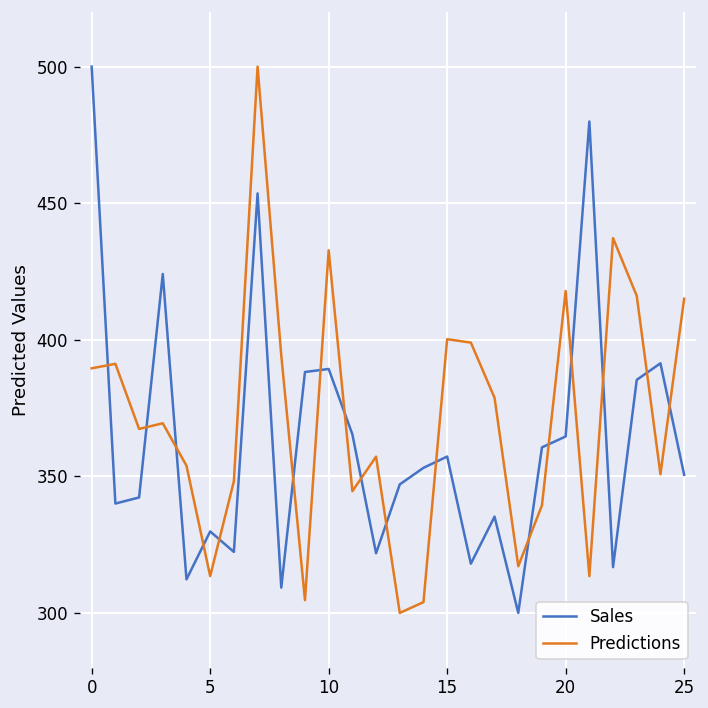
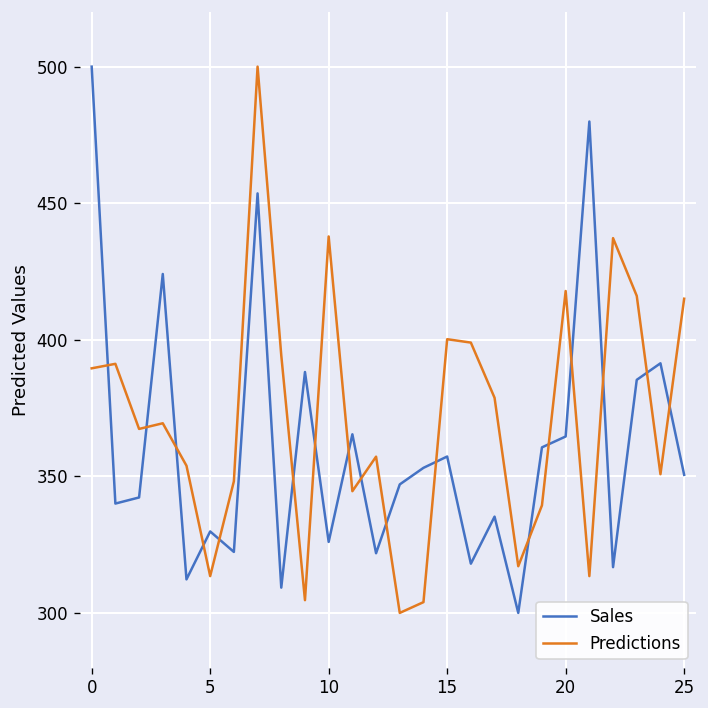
  {
    "Sales": {
      "0": 500,
      "5": 330,
-     "10": 389,
+     "10": 326,
      "15": 357,
      "20": 365,
      "25": 351
    },
    "Predictions": {
      "0": 390,
      "5": 313,
-     "10": 433,
+     "10": 438,
      "15": 400,
      "20": 418,
      "25": 415
    }
  }
